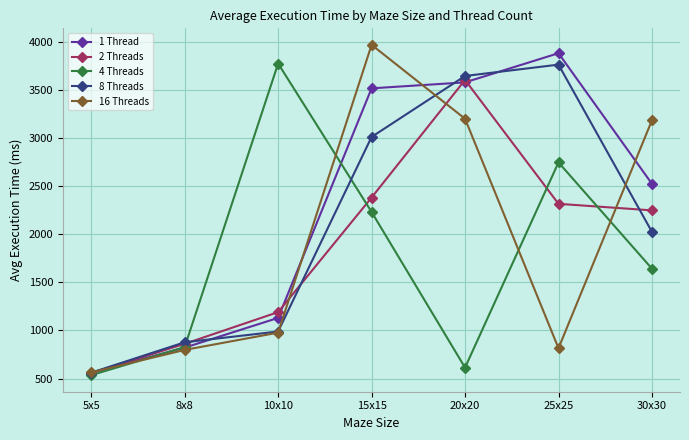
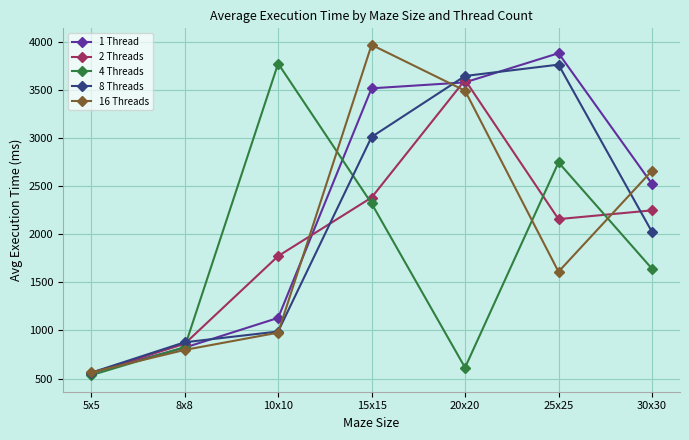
  {
    "2 Threads": {
-     "10x10": 1200,
+     "10x10": 1800,
      "15x15": 2400,
-     "25x25": 2300,
+     "25x25": 2200,
      "30x30": 2200
    },
    "4 Threads": {
      "10x10": 3800,
-     "15x15": 2200,
+     "15x15": 2300,
      "20x20": 600,
      "25x25": 2700,
      "30x30": 1600
    },
    "16 Threads": {
      "15x15": 4000,
-     "20x20": 3200,
-     "25x25": 800,
-     "30x30": 3200
+     "20x20": 3500,
+     "25x25": 1600,
+     "30x30": 2700
    }
  }
